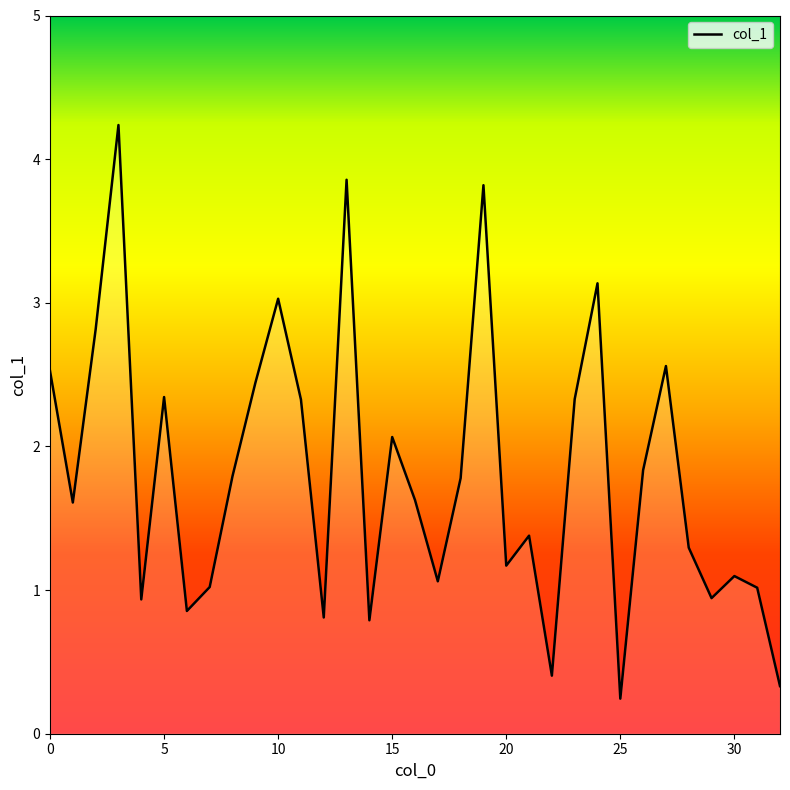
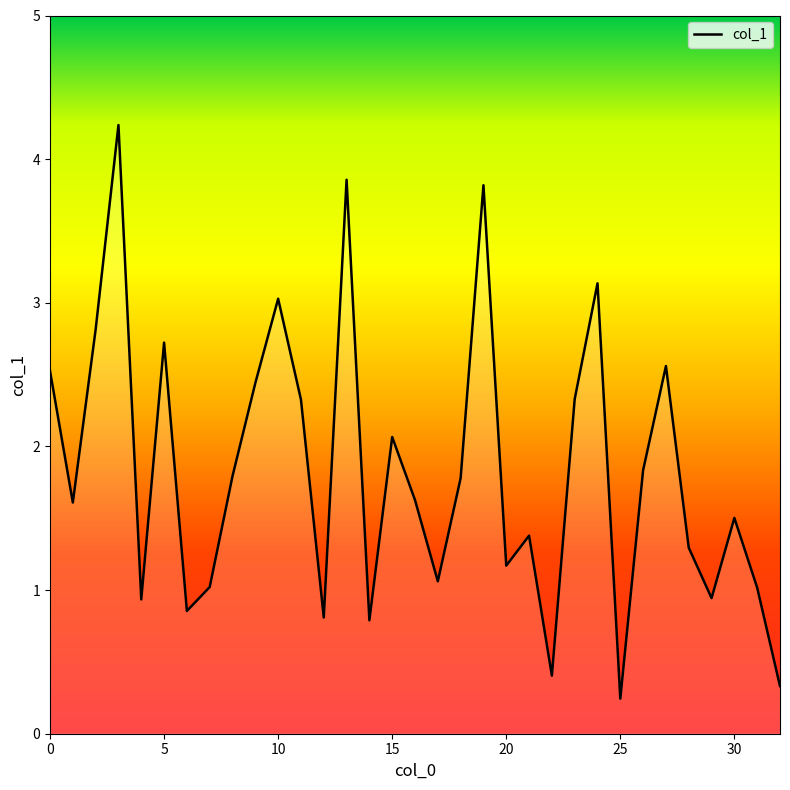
  {
    "0": 2.53,
-   "5": 2.34,
+   "5": 2.72,
    "10": 3.03,
    "15": 2.07,
    "20": 1.17,
    "25": 0.24,
-   "30": 1.10
+   "30": 1.50
  }
